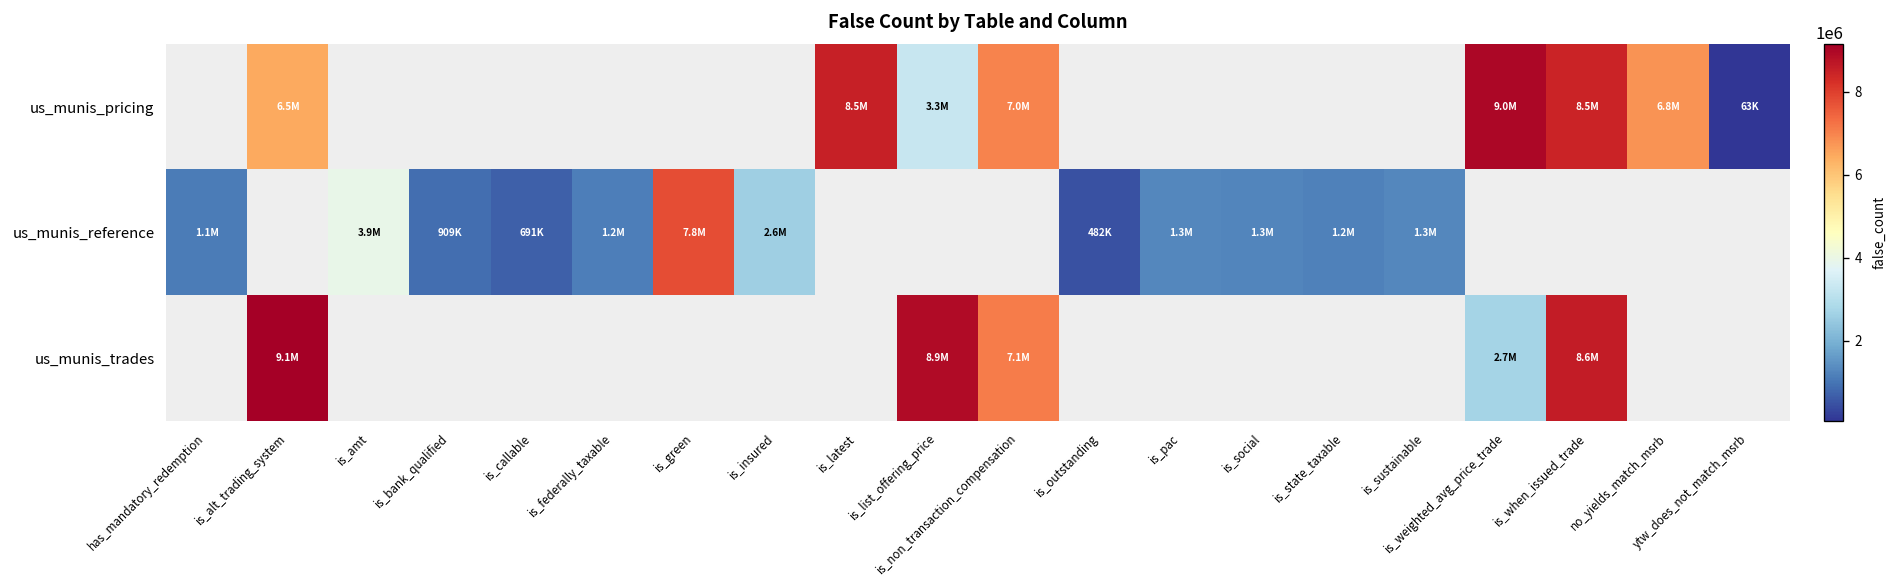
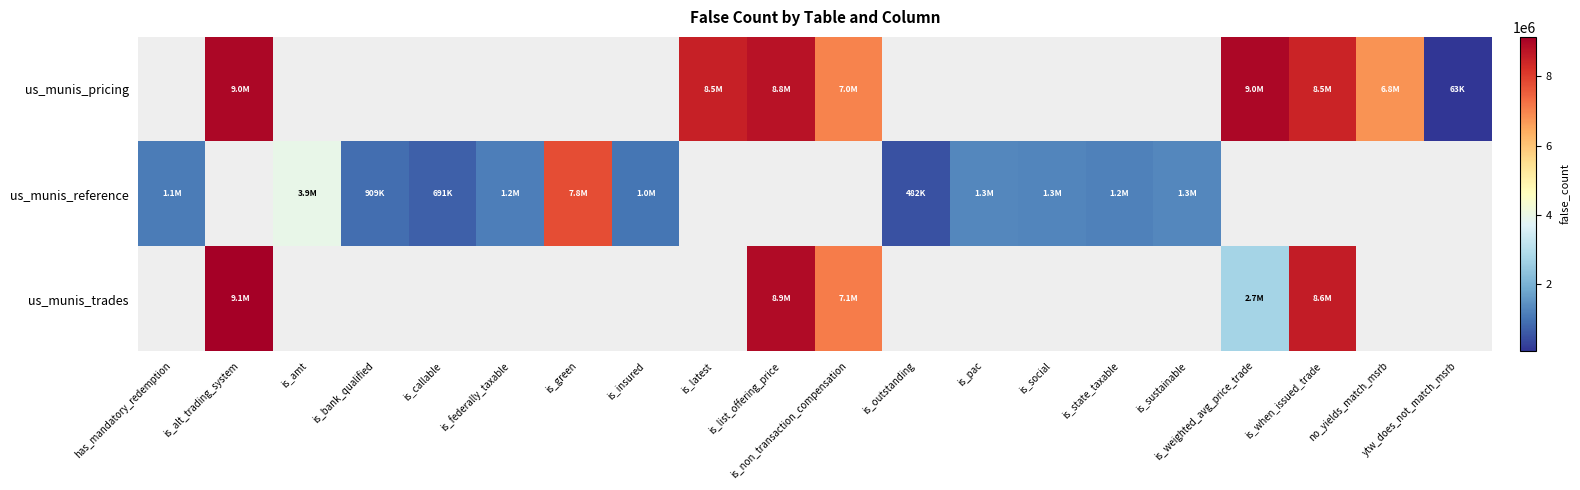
  {
    "us_munis_pricing": {
-     "is_alt_trading_system": "6.5M",
+     "is_alt_trading_system": "9.0M",
      "is_latest": "8.5M",
-     "is_list_offering_price": "3.3M",
+     "is_list_offering_price": "8.8M",
      "is_non_transaction_compensation": "7.0M",
      "is_weighted_avg_price_trade": "9.0M",
      "is_when_issued_trade": "8.5M",
      "no_yields_match_msrb": "6.8M",
      "ytw_does_not_match_msrb": "63K"
    },
    "us_munis_reference": {
      "has_mandatory_redemption": "1.1M",
      "is_amt": "3.9M",
      "is_bank_qualified": "909K",
      "is_callable": "691K",
      "is_federally_taxable": "1.2M",
      "is_green": "7.8M",
-     "is_insured": "2.6M",
+     "is_insured": "1.0M",
      "is_outstanding": "482K",
      "is_pac": "1.3M",
      "is_social": "1.3M",
      "is_state_taxable": "1.2M",
      "is_sustainable": "1.3M"
    },
    "us_munis_trades": {
      "is_alt_trading_system": "9.1M",
      "is_list_offering_price": "8.9M",
      "is_non_transaction_compensation": "7.1M",
      "is_weighted_avg_price_trade": "2.7M",
      "is_when_issued_trade": "8.6M"
    }
  }
